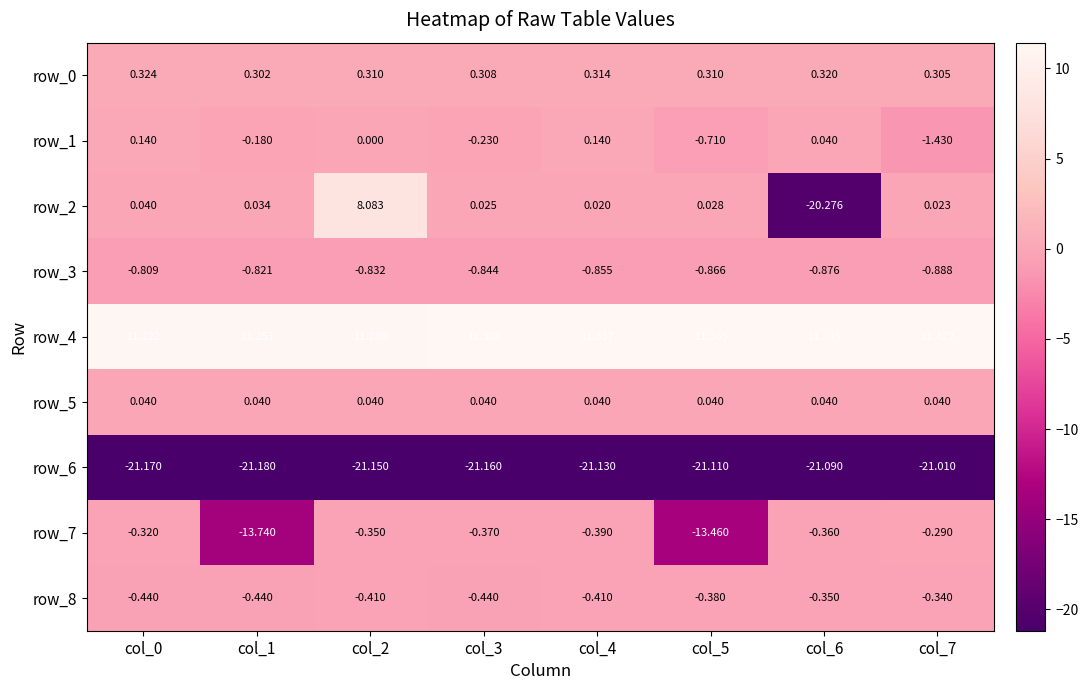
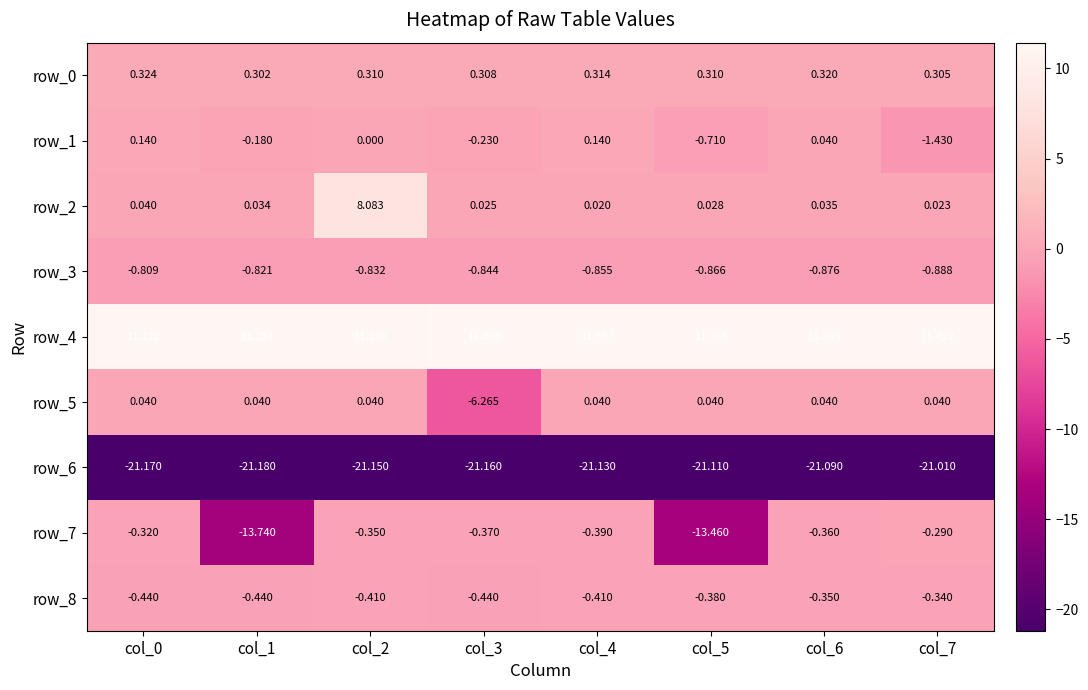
  {
    "row_0": {
      "col_0": 0.324,
      "col_1": 0.302,
      "col_2": 0.310,
      "col_3": 0.308,
      "col_4": 0.314,
      "col_5": 0.310,
      "col_6": 0.320,
      "col_7": 0.305
    },
    "row_1": {
      "col_0": 0.140,
      "col_1": -0.180,
      "col_2": 0.000,
      "col_3": -0.230,
      "col_4": 0.140,
      "col_5": -0.710,
      "col_6": 0.040,
      "col_7": -1.430
    },
    "row_2": {
      "col_0": 0.040,
      "col_1": 0.034,
      "col_2": 8.083,
      "col_3": 0.025,
      "col_4": 0.020,
      "col_5": 0.028,
-     "col_6": -20.276,
+     "col_6": 0.035,
      "col_7": 0.023
    },
    "row_3": {
      "col_0": -0.809,
      "col_1": -0.821,
      "col_2": -0.832,
      "col_3": -0.844,
      "col_4": -0.855,
      "col_5": -0.866,
      "col_6": -0.876,
      "col_7": -0.888
    },
    "row_5": {
      "col_0": 0.040,
      "col_1": 0.040,
      "col_2": 0.040,
-     "col_3": 0.040,
+     "col_3": -6.265,
      "col_4": 0.040,
      "col_5": 0.040,
      "col_6": 0.040,
      "col_7": 0.040
    },
    "row_6": {
      "col_0": -21.170,
      "col_1": -21.180,
      "col_2": -21.150,
      "col_3": -21.160,
      "col_4": -21.130,
      "col_5": -21.110,
      "col_6": -21.090,
      "col_7": -21.010
    },
    "row_7": {
      "col_0": -0.320,
      "col_1": -13.740,
      "col_2": -0.350,
      "col_3": -0.370,
      "col_4": -0.390,
      "col_5": -13.460,
      "col_6": -0.360,
      "col_7": -0.290
    },
    "row_8": {
      "col_0": -0.440,
      "col_1": -0.440,
      "col_2": -0.410,
      "col_3": -0.440,
      "col_4": -0.410,
      "col_5": -0.380,
      "col_6": -0.350,
      "col_7": -0.340
    }
  }
